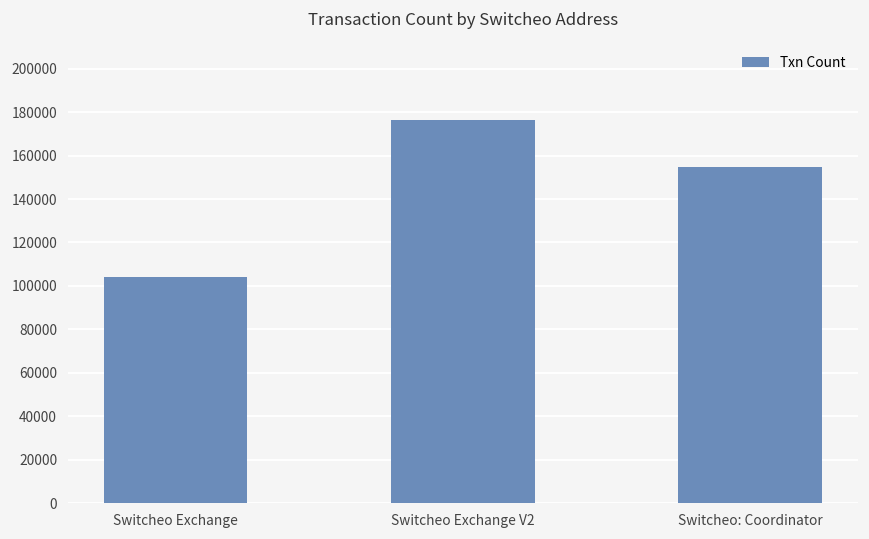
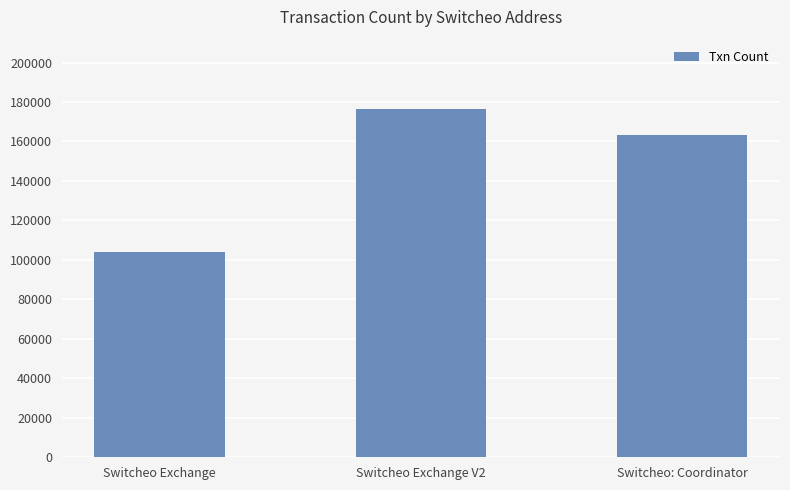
  {
    "Switcheo Exchange": 104000,
    "Switcheo Exchange V2": 176000,
-   "Switcheo: Coordinator": 155000
+   "Switcheo: Coordinator": 163000
  }
